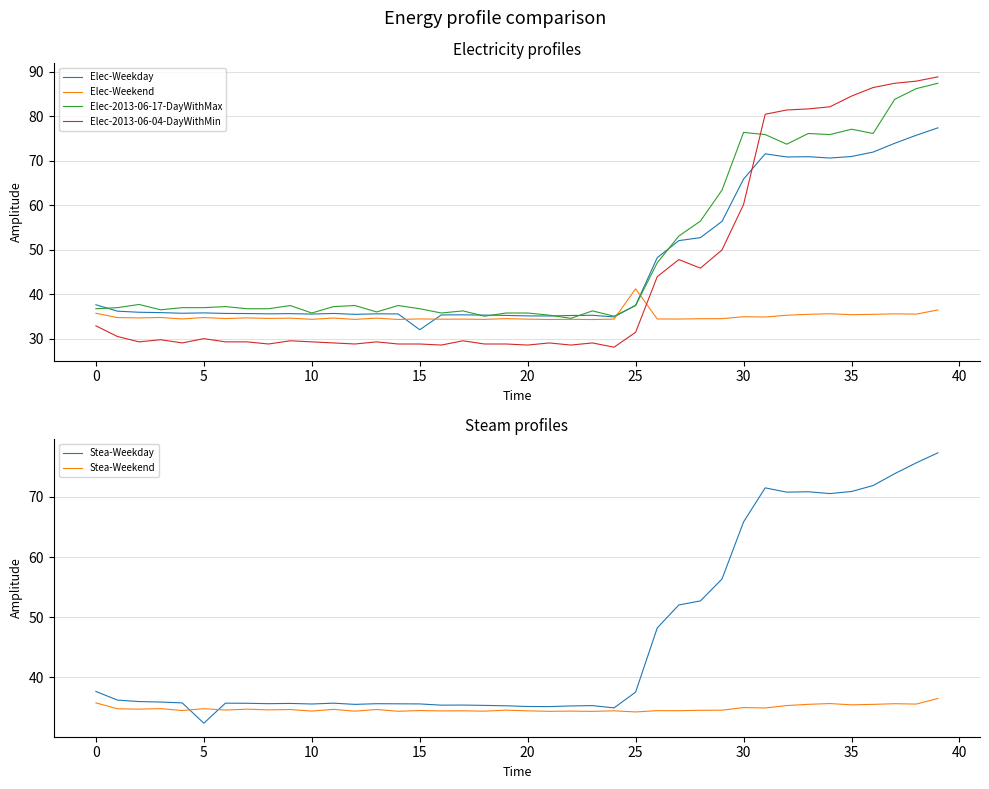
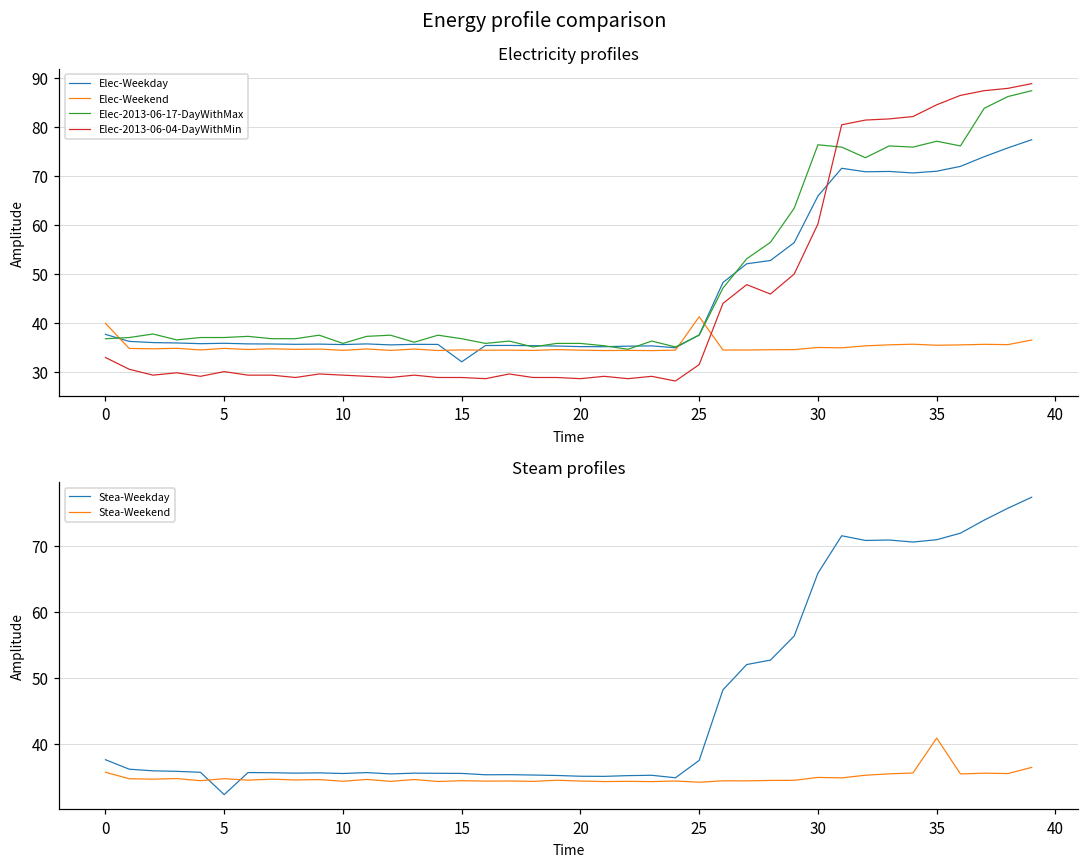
  {
    "Electricity profiles": {
      "Elec-Weekday": {
        "0": 38,
        "5": 36,
        "15": 32,
        "20": 35,
        "30": 66,
        "35": 71
      },
      "Elec-Weekend": {
-       "0": 36,
+       "0": 40,
        "5": 35,
        "10": 34,
        "15": 34,
        "20": 34,
        "25": 41,
        "30": 35,
        "35": 35
      },
      "Elec-2013-06-17-DayWithMax": {
        "0": 37,
        "5": 37,
        "15": 37,
        "20": 36,
        "30": 76,
        "35": 77
      },
      "Elec-2013-06-04-DayWithMin": {
        "0": 33,
        "5": 30,
        "10": 29,
        "15": 29,
        "20": 29,
        "25": 31,
        "30": 60,
        "35": 84
      }
    },
    "Steam profiles": {
      "Stea-Weekday": {
        "0": 38,
        "5": 32,
        "10": 36,
        "15": 36,
        "20": 35,
        "25": 38,
        "30": 66,
        "35": 71
      },
      "Stea-Weekend": {
        "0": 36,
        "5": 35,
        "10": 34,
        "15": 34,
        "20": 34,
        "25": 34,
        "30": 35,
-       "35": 35
+       "35": 41
      }
    }
  }
